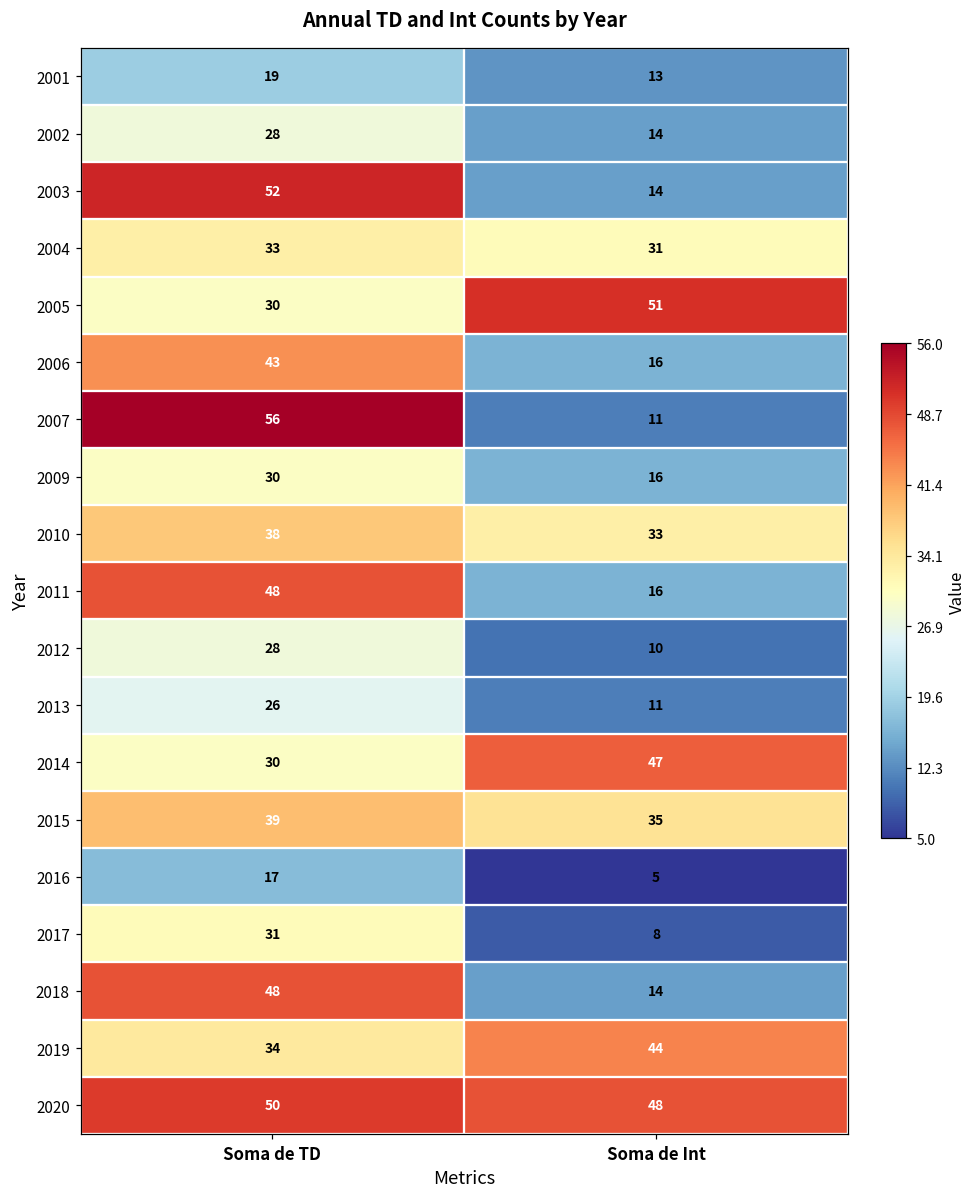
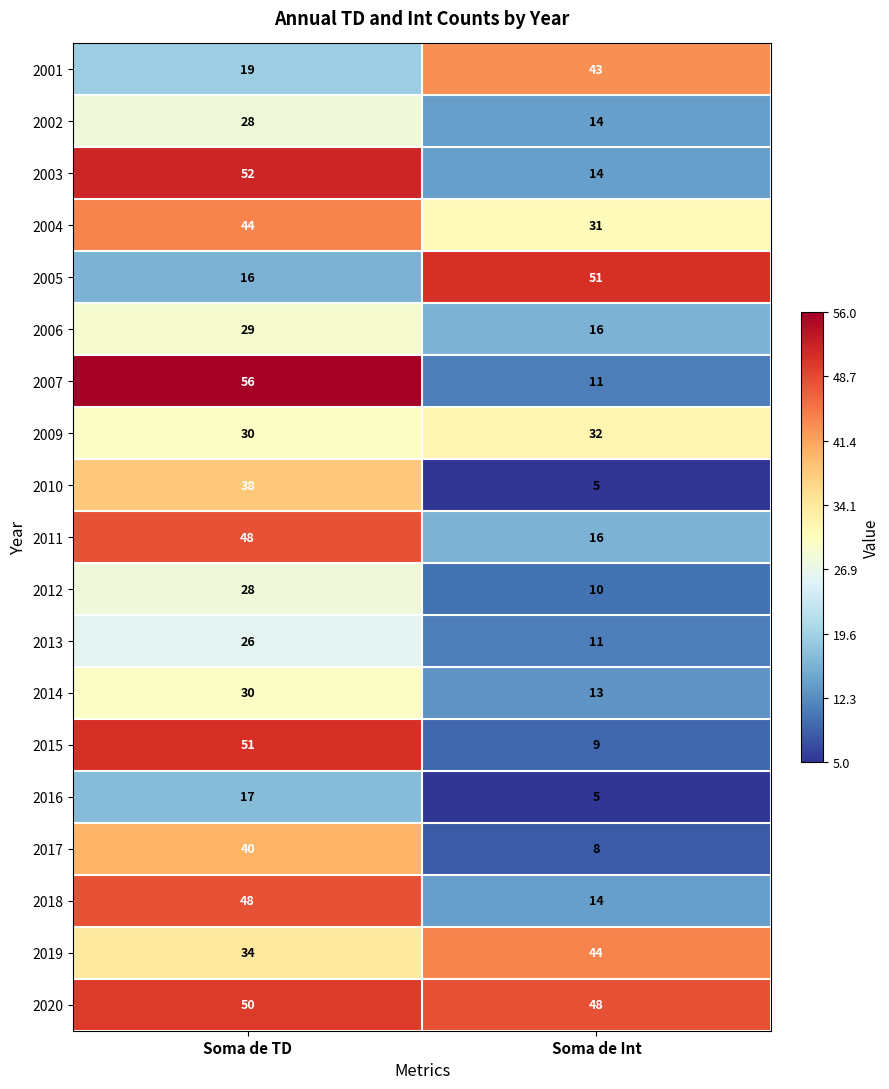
  {
    "2001": {
      "Soma de TD": 19,
-     "Soma de Int": 13
+     "Soma de Int": 43
    },
    "2002": {
      "Soma de TD": 28,
      "Soma de Int": 14
    },
    "2003": {
      "Soma de TD": 52,
      "Soma de Int": 14
    },
    "2004": {
-     "Soma de TD": 33,
+     "Soma de TD": 44,
      "Soma de Int": 31
    },
    "2005": {
-     "Soma de TD": 30,
+     "Soma de TD": 16,
      "Soma de Int": 51
    },
    "2006": {
-     "Soma de TD": 43,
+     "Soma de TD": 29,
      "Soma de Int": 16
    },
    "2007": {
      "Soma de TD": 56,
      "Soma de Int": 11
    },
    "2009": {
      "Soma de TD": 30,
-     "Soma de Int": 16
+     "Soma de Int": 32
    },
    "2010": {
      "Soma de TD": 38,
-     "Soma de Int": 33
+     "Soma de Int": 5
    },
    "2011": {
      "Soma de TD": 48,
      "Soma de Int": 16
    },
    "2012": {
      "Soma de TD": 28,
      "Soma de Int": 10
    },
    "2013": {
      "Soma de TD": 26,
      "Soma de Int": 11
    },
    "2014": {
      "Soma de TD": 30,
-     "Soma de Int": 47
+     "Soma de Int": 13
    },
    "2015": {
-     "Soma de TD": 39,
-     "Soma de Int": 35
+     "Soma de TD": 51,
+     "Soma de Int": 9
    },
    "2016": {
      "Soma de TD": 17,
      "Soma de Int": 5
    },
    "2017": {
-     "Soma de TD": 31,
+     "Soma de TD": 40,
      "Soma de Int": 8
    },
    "2018": {
      "Soma de TD": 48,
      "Soma de Int": 14
    },
    "2019": {
      "Soma de TD": 34,
      "Soma de Int": 44
    },
    "2020": {
      "Soma de TD": 50,
      "Soma de Int": 48
    }
  }
